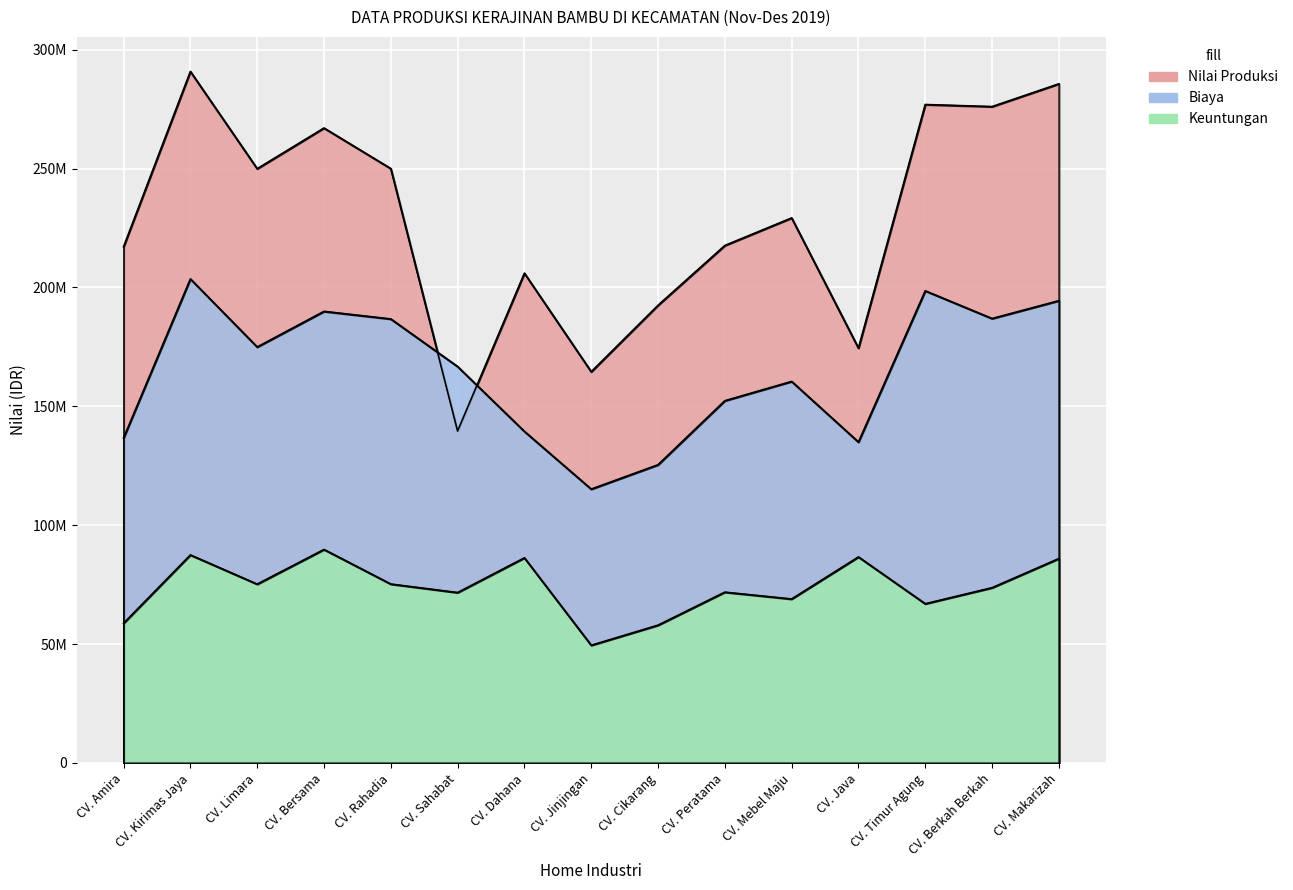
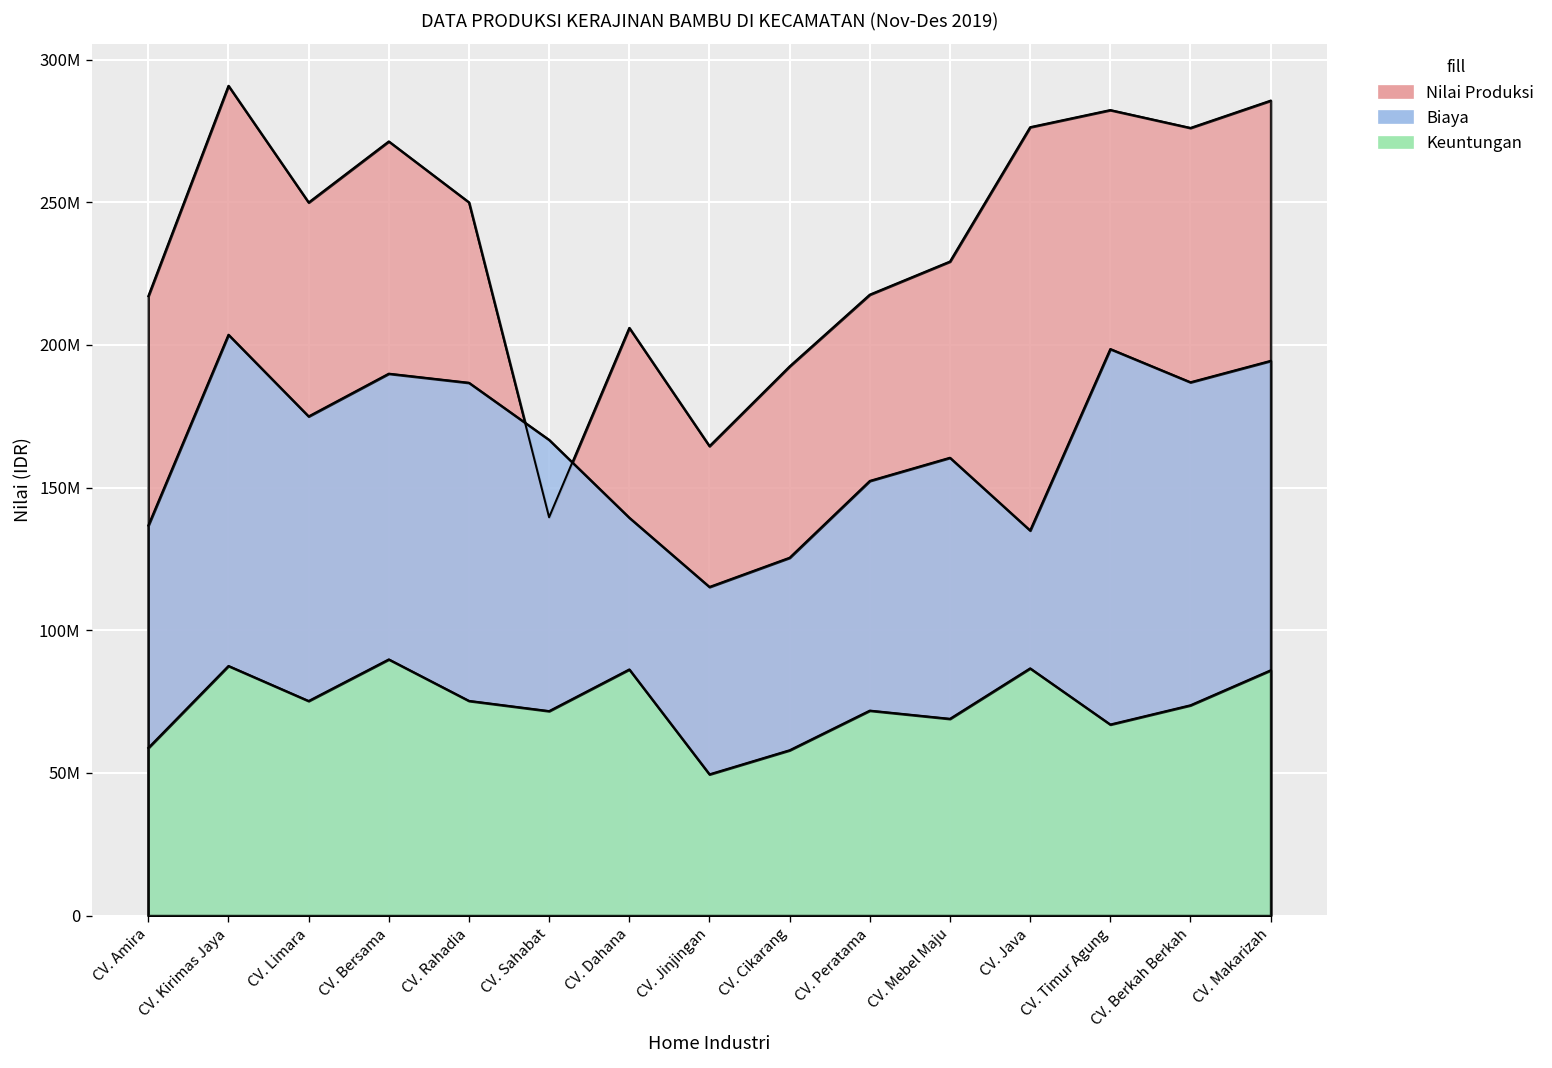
  {
    "Nilai Produksi": {
      "CV. Amira": 217000000,
      "CV. Kirimas Jaya": 291000000,
      "CV. Limara": 250000000,
-     "CV. Bersama": 267000000,
+     "CV. Bersama": 271000000,
      "CV. Rahadia": 250000000,
      "CV. Sahabat": 140000000,
      "CV. Dahana": 206000000,
      "CV. Jinjingan": 165000000,
      "CV. Cikarang": 193000000,
      "CV. Peratama": 218000000,
      "CV. Mebel Maju": 229000000,
-     "CV. Java": 175000000,
-     "CV. Timur Agung": 277000000,
+     "CV. Java": 276000000,
+     "CV. Timur Agung": 282000000,
      "CV. Berkah Berkah": 276000000,
      "CV. Makarizah": 286000000
    },
    "Biaya": {
      "CV. Amira": 137000000,
      "CV. Kirimas Jaya": 204000000,
      "CV. Limara": 175000000,
      "CV. Bersama": 190000000,
      "CV. Rahadia": 187000000,
      "CV. Sahabat": 167000000,
      "CV. Dahana": 139000000,
      "CV. Jinjingan": 115000000,
      "CV. Cikarang": 125000000,
      "CV. Peratama": 152000000,
      "CV. Mebel Maju": 160000000,
      "CV. Java": 135000000,
      "CV. Timur Agung": 199000000,
      "CV. Berkah Berkah": 187000000,
      "CV. Makarizah": 194000000
    },
    "Keuntungan": {
      "CV. Amira": 59000000,
      "CV. Kirimas Jaya": 87000000,
      "CV. Limara": 75000000,
      "CV. Bersama": 90000000,
      "CV. Rahadia": 75000000,
      "CV. Sahabat": 72000000,
      "CV. Dahana": 86000000,
      "CV. Jinjingan": 50000000,
      "CV. Cikarang": 58000000,
      "CV. Peratama": 72000000,
      "CV. Mebel Maju": 69000000,
      "CV. Java": 87000000,
      "CV. Timur Agung": 67000000,
      "CV. Berkah Berkah": 74000000,
      "CV. Makarizah": 86000000
    }
  }
